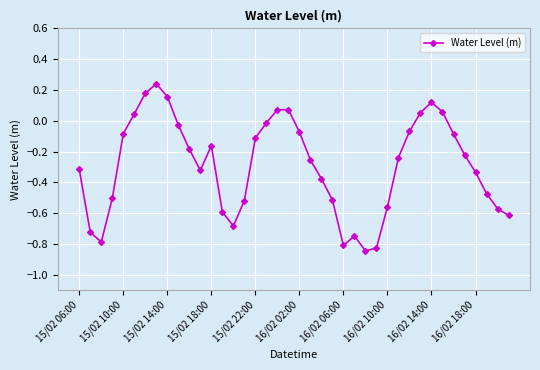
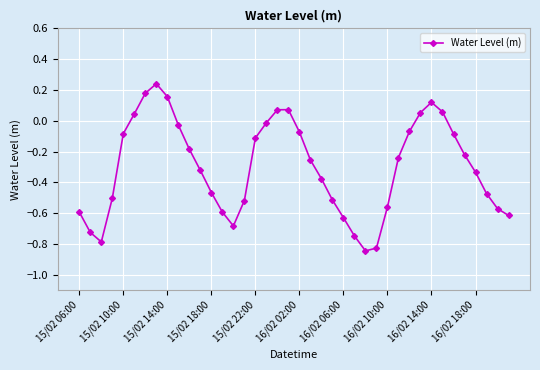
  {
-   "15/02 06:00": -0.32,
+   "15/02 06:00": -0.59,
    "15/02 10:00": -0.08,
    "15/02 14:00": 0.16,
-   "15/02 18:00": -0.16,
+   "15/02 18:00": -0.47,
    "15/02 22:00": -0.11,
    "16/02 02:00": -0.07,
-   "16/02 06:00": -0.81,
+   "16/02 06:00": -0.63,
    "16/02 10:00": -0.56,
    "16/02 14:00": 0.12,
    "16/02 18:00": -0.33
  }
